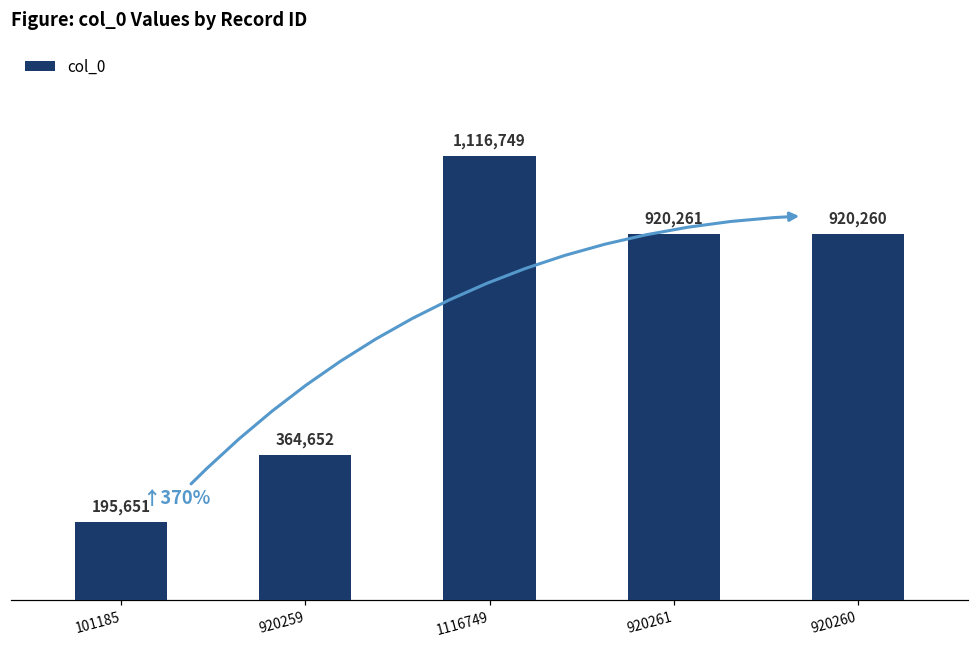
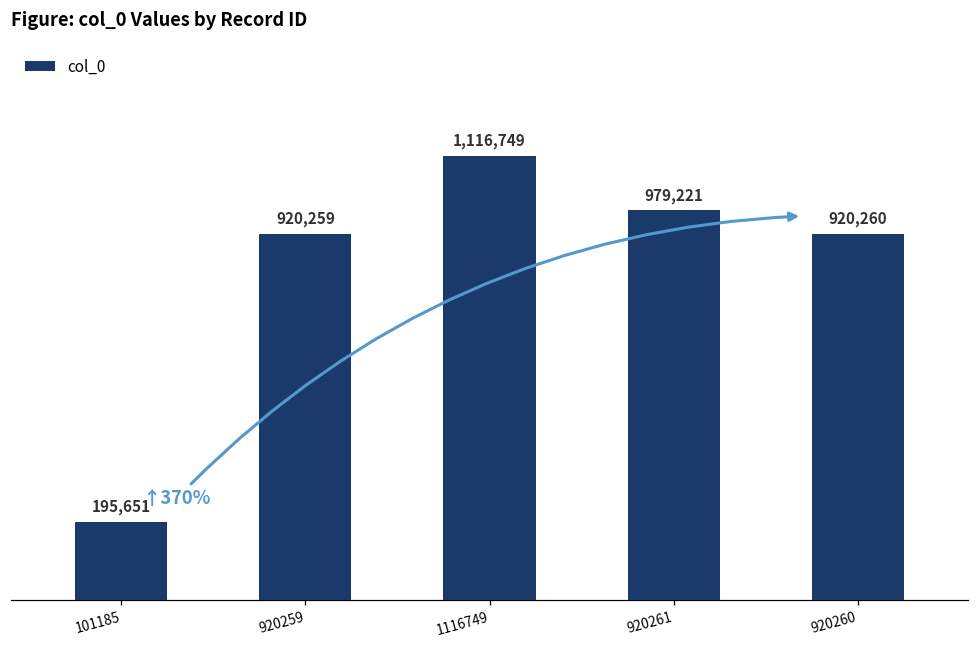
  {
    "101185": "195,651",
-   "920259": "364,652",
+   "920259": "920,259",
    "1116749": "1,116,749",
-   "920261": "920,261",
+   "920261": "979,221",
    "920260": "920,260"
  }
